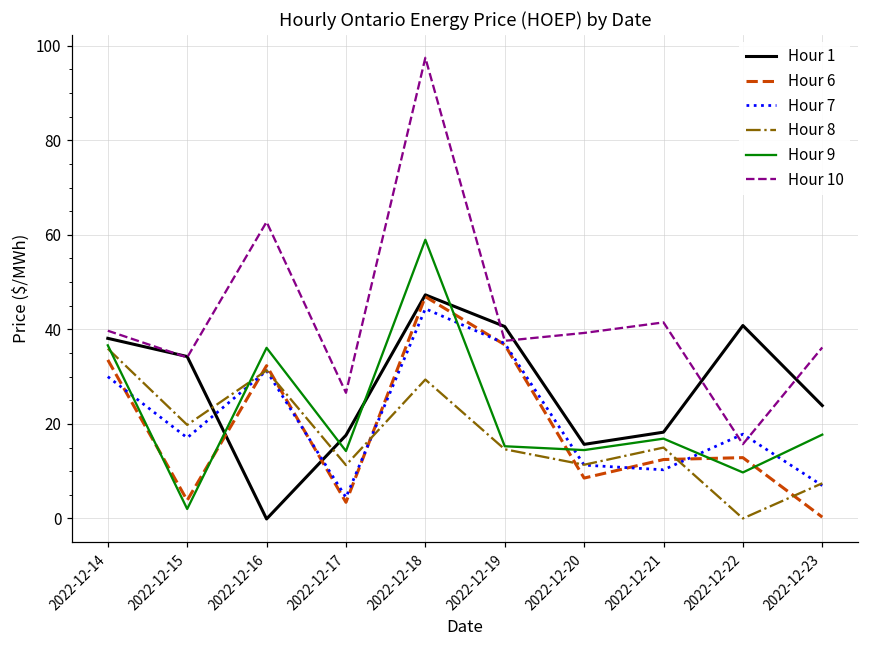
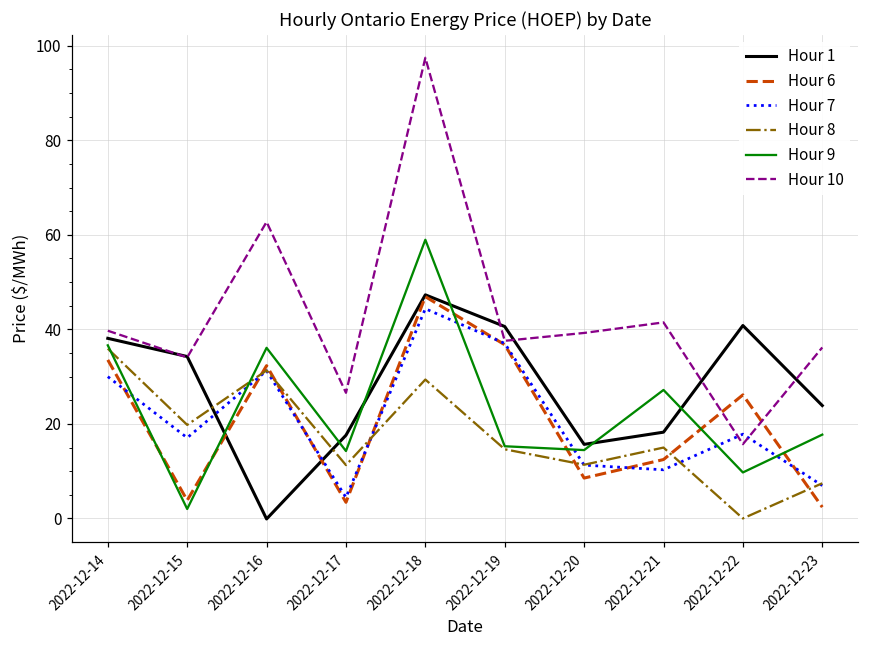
  {
    "Hour 1": {
      "2022-12-14": 38,
      "2022-12-16": 0,
      "2022-12-17": 18,
      "2022-12-19": 41,
      "2022-12-20": 16,
      "2022-12-21": 18,
      "2022-12-22": 41,
      "2022-12-23": 24
    },
    "Hour 6": {
      "2022-12-14": 34,
      "2022-12-15": 4,
      "2022-12-16": 32,
      "2022-12-17": 3,
      "2022-12-20": 9,
      "2022-12-21": 12,
-     "2022-12-22": 13,
-     "2022-12-23": 0
+     "2022-12-22": 26,
+     "2022-12-23": 2
    },
    "Hour 7": {
      "2022-12-14": 30,
      "2022-12-15": 17,
      "2022-12-17": 4,
      "2022-12-18": 44,
      "2022-12-21": 10,
      "2022-12-22": 18
    },
    "Hour 8": {
      "2022-12-14": 36,
      "2022-12-15": 20,
      "2022-12-17": 11,
      "2022-12-18": 29,
      "2022-12-19": 15,
      "2022-12-21": 15,
      "2022-12-22": 0
    },
    "Hour 9": {
      "2022-12-14": 37,
      "2022-12-15": 2,
      "2022-12-16": 36,
      "2022-12-17": 14,
      "2022-12-18": 59,
      "2022-12-19": 15,
      "2022-12-20": 14,
-     "2022-12-21": 17,
+     "2022-12-21": 27,
      "2022-12-22": 10,
      "2022-12-23": 18
    },
    "Hour 10": {
      "2022-12-14": 40,
      "2022-12-16": 63,
      "2022-12-17": 27,
      "2022-12-18": 97,
      "2022-12-20": 39,
      "2022-12-21": 41,
      "2022-12-22": 16,
      "2022-12-23": 36
    }
  }
